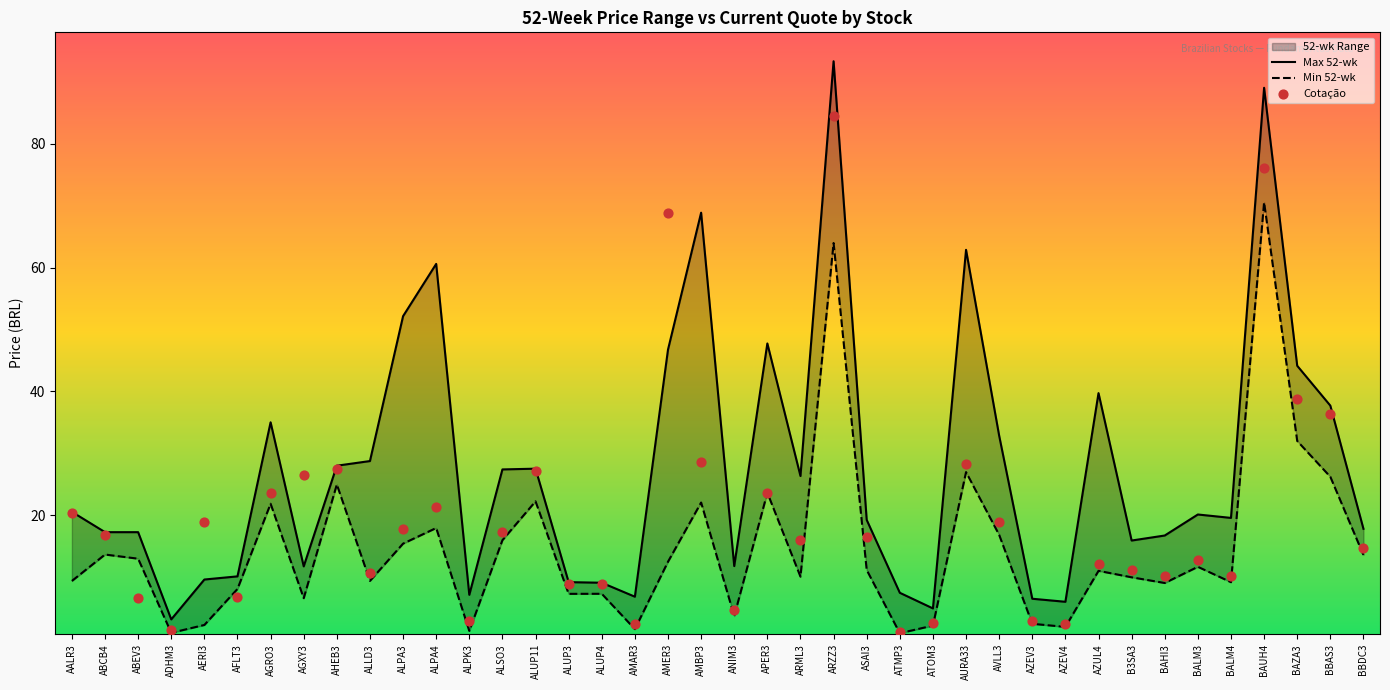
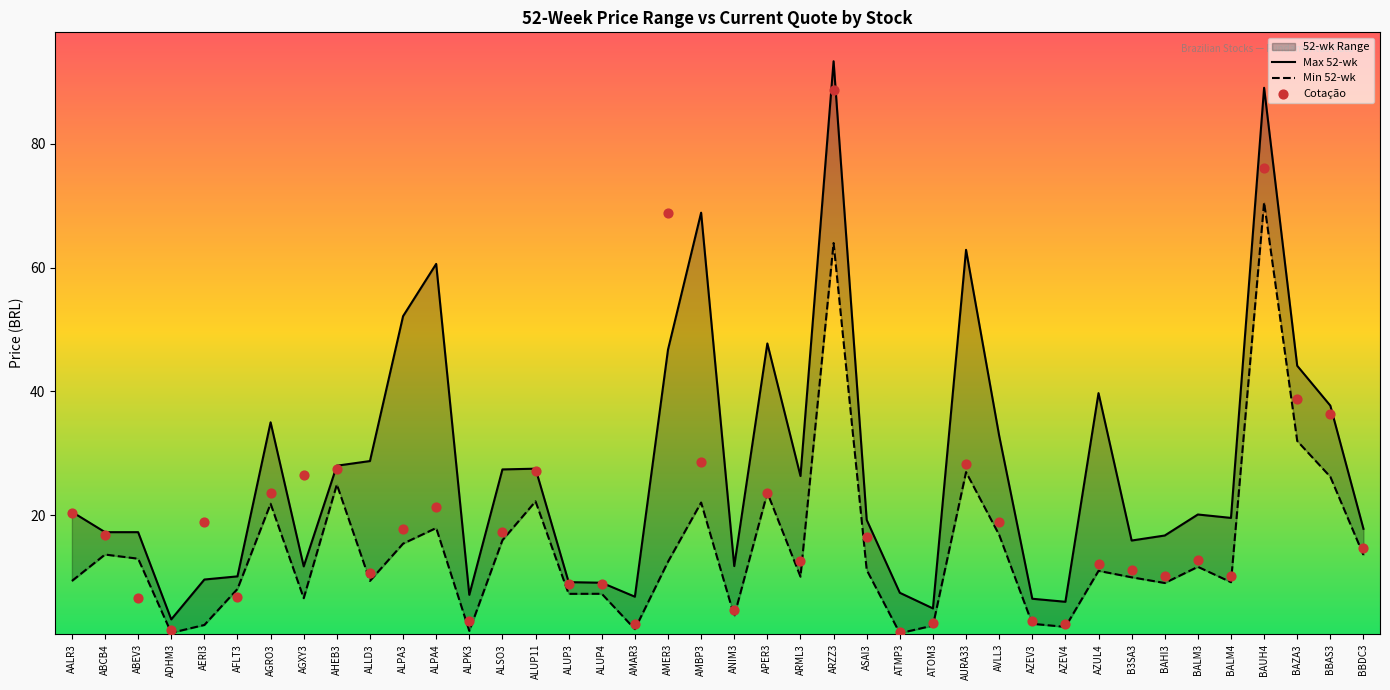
  {
    "Cotação": {
-     "ARML3": 16,
-     "ARZZ3": 85
+     "ARML3": 13,
+     "ARZZ3": 89
    }
  }
